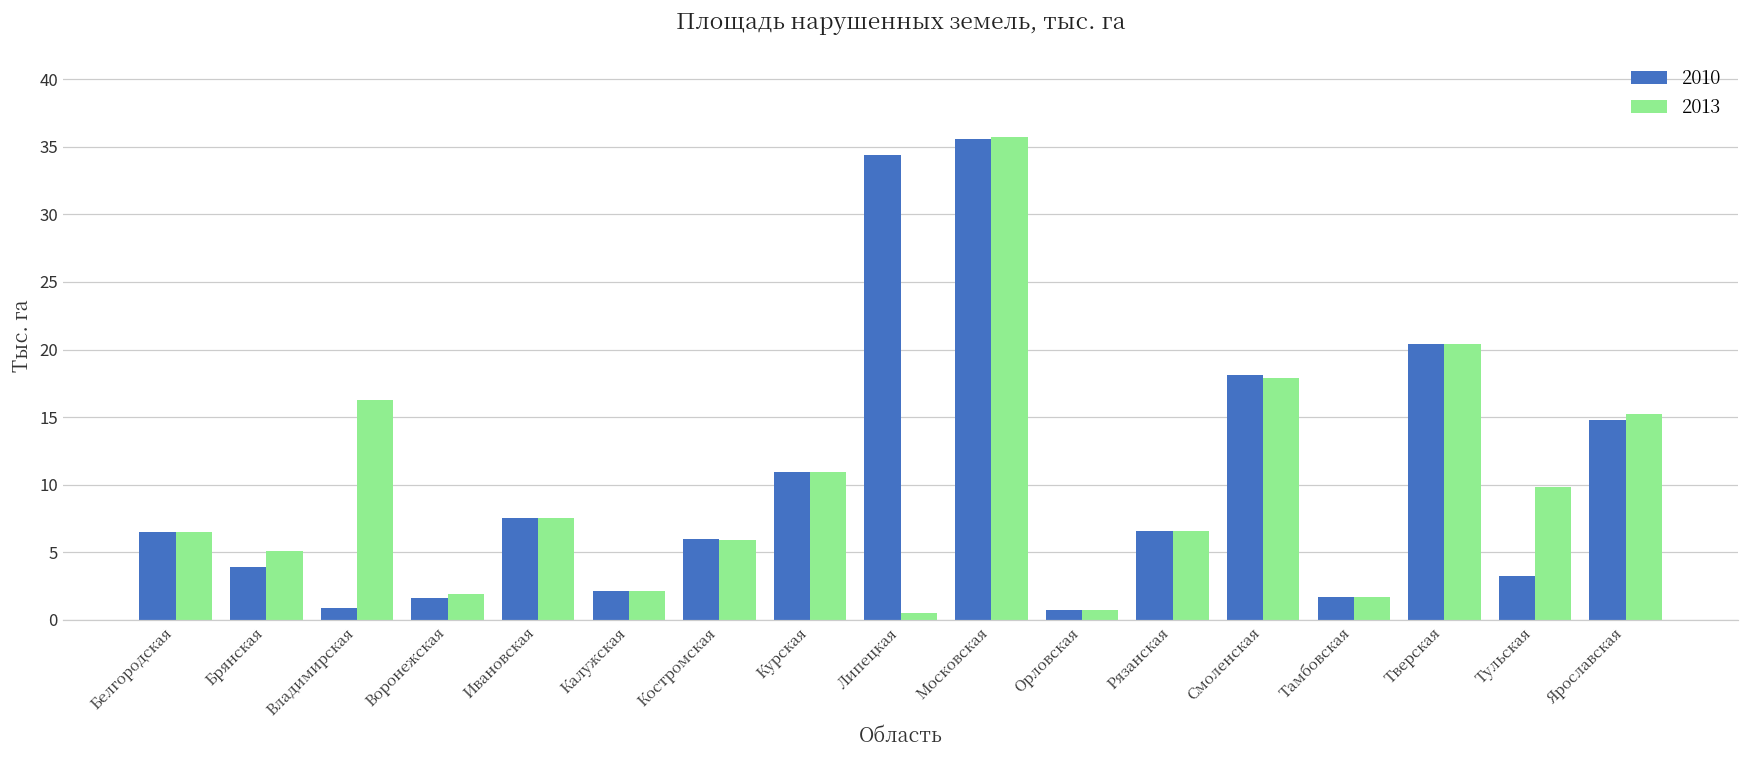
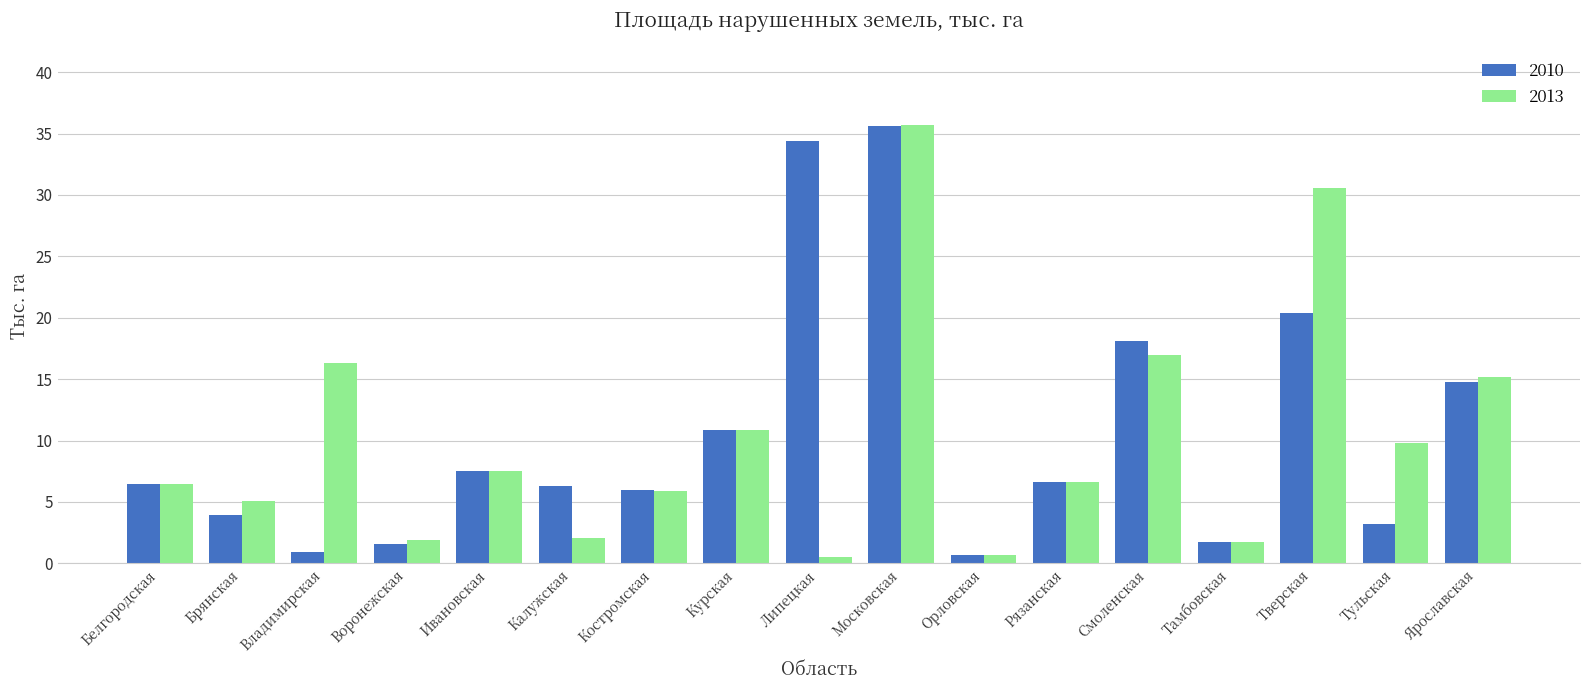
  {
    "2010": {
      "Белгородская": 6.5,
      "Брянская": 3.9,
      "Владимирская": 0.9,
      "Воронежская": 1.6,
      "Ивановская": 7.5,
-     "Калужская": 2.1,
+     "Калужская": 6.3,
      "Костромская": 6.0,
      "Курская": 10.9,
      "Липецкая": 34.4,
      "Московская": 35.6,
      "Орловская": 0.7,
      "Рязанская": 6.6,
      "Смоленская": 18.1,
      "Тамбовская": 1.7,
      "Тверская": 20.4,
      "Тульская": 3.2,
      "Ярославская": 14.8
    },
    "2013": {
      "Белгородская": 6.5,
      "Брянская": 5.1,
      "Владимирская": 16.3,
      "Воронежская": 1.9,
      "Ивановская": 7.5,
      "Калужская": 2.1,
      "Костромская": 5.9,
      "Курская": 10.9,
      "Липецкая": 0.5,
      "Московская": 35.7,
      "Орловская": 0.7,
      "Рязанская": 6.6,
-     "Смоленская": 17.9,
+     "Смоленская": 17.0,
      "Тамбовская": 1.7,
-     "Тверская": 20.4,
+     "Тверская": 30.6,
      "Тульская": 9.8,
      "Ярославская": 15.2
    }
  }
